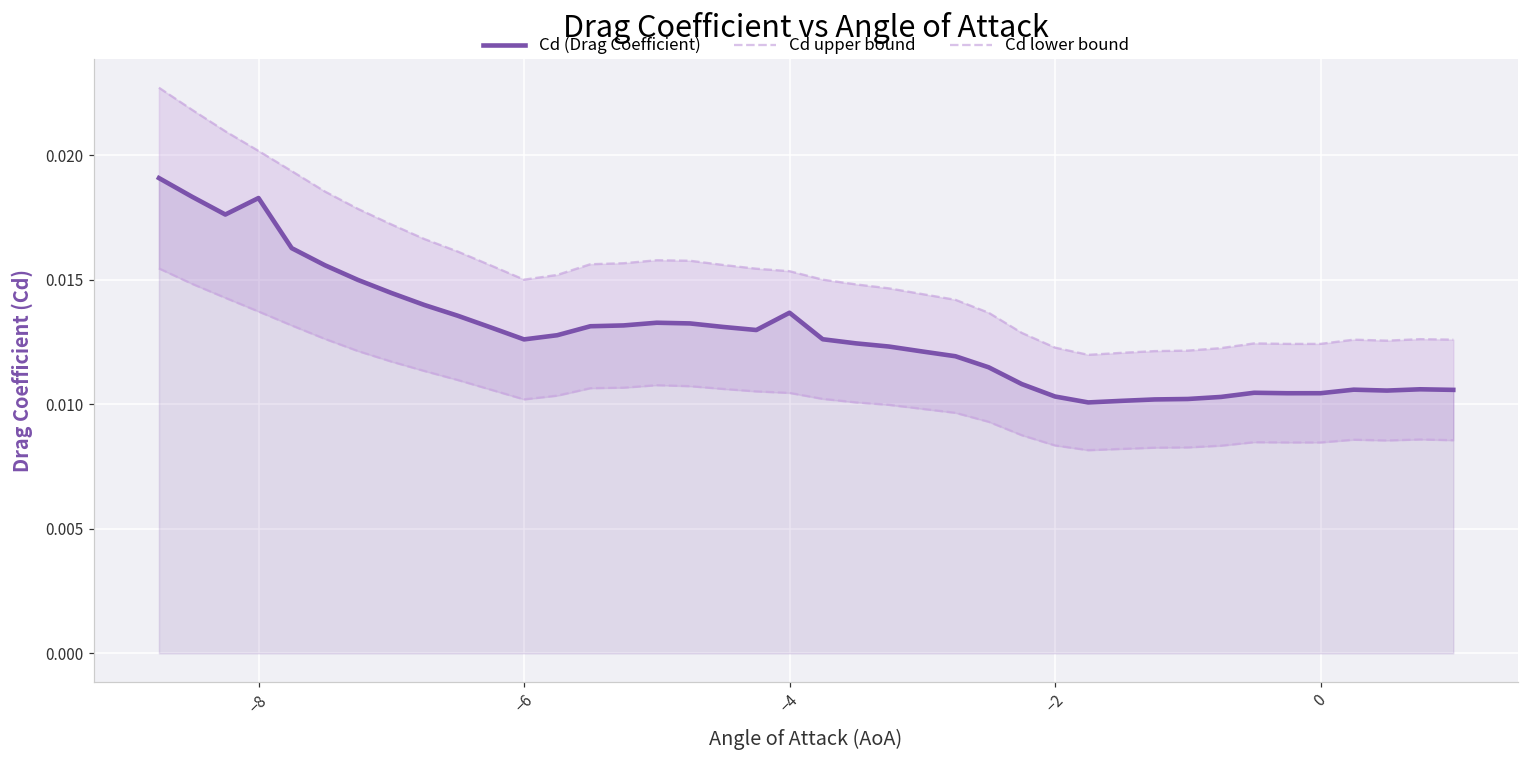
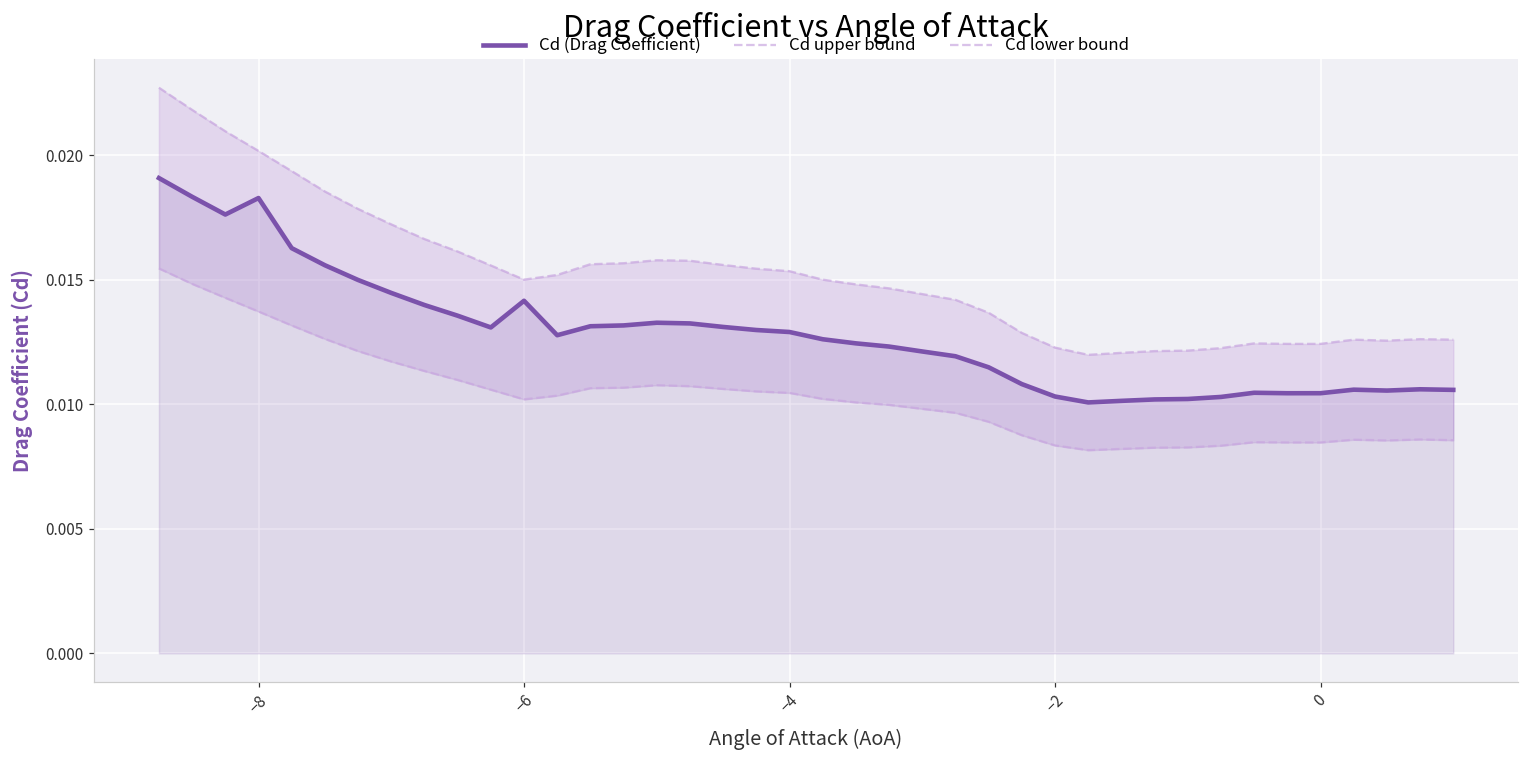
  {
    "Cd (Drag Coefficient)": {
      "−8": 0.0183,
-     "−6": 0.0126,
-     "−4": 0.0137,
+     "−6": 0.0142,
+     "−4": 0.0129,
      "−2": 0.0103,
      "0": 0.0104
    }
  }
